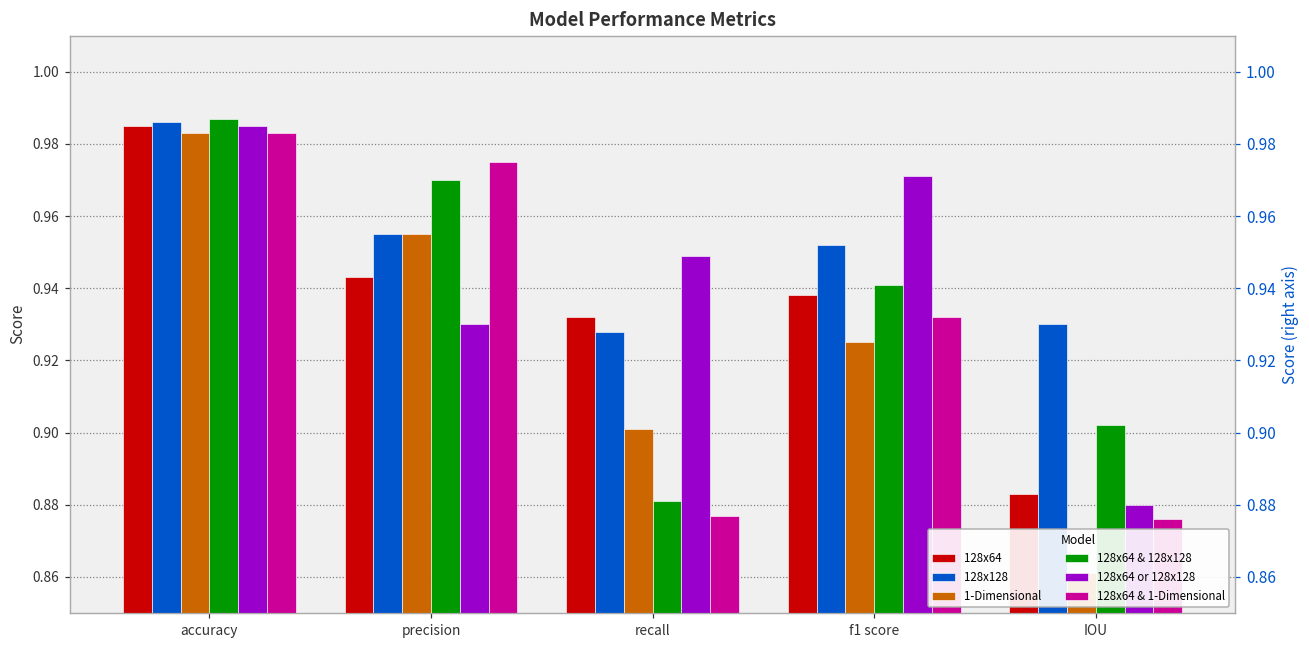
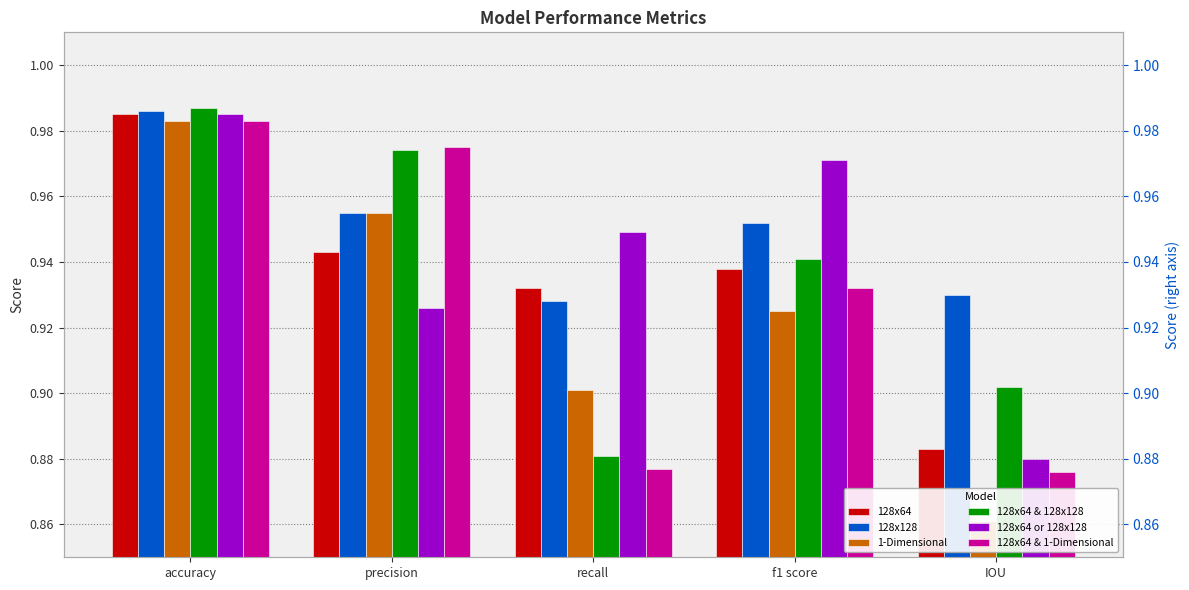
  {
    "128x64": {
      "accuracy": 0.985,
      "precision": 0.943,
      "recall": 0.932,
      "f1 score": 0.938,
      "IOU": 0.883
    },
    "128x128": {
      "accuracy": 0.986,
      "precision": 0.955,
      "recall": 0.928,
      "f1 score": 0.952,
      "IOU": 0.930
    },
    "1-Dimensional": {
      "accuracy": 0.983,
      "precision": 0.955,
      "recall": 0.901,
      "f1 score": 0.925
    },
    "128x64 & 128x128": {
      "accuracy": 0.987,
-     "precision": 0.970,
+     "precision": 0.974,
      "recall": 0.881,
      "f1 score": 0.941,
      "IOU": 0.902
    },
    "128x64 or 128x128": {
      "accuracy": 0.985,
-     "precision": 0.930,
+     "precision": 0.926,
      "recall": 0.949,
      "f1 score": 0.971,
      "IOU": 0.880
    },
    "128x64 & 1-Dimensional": {
      "accuracy": 0.983,
      "precision": 0.975,
      "recall": 0.877,
      "f1 score": 0.932,
      "IOU": 0.876
    }
  }
